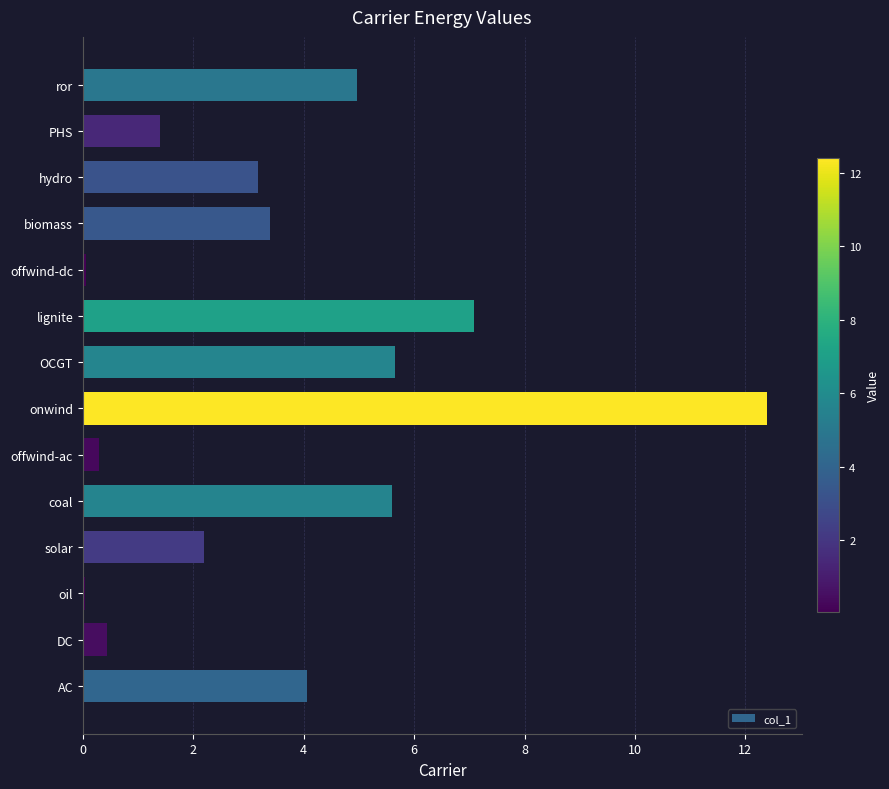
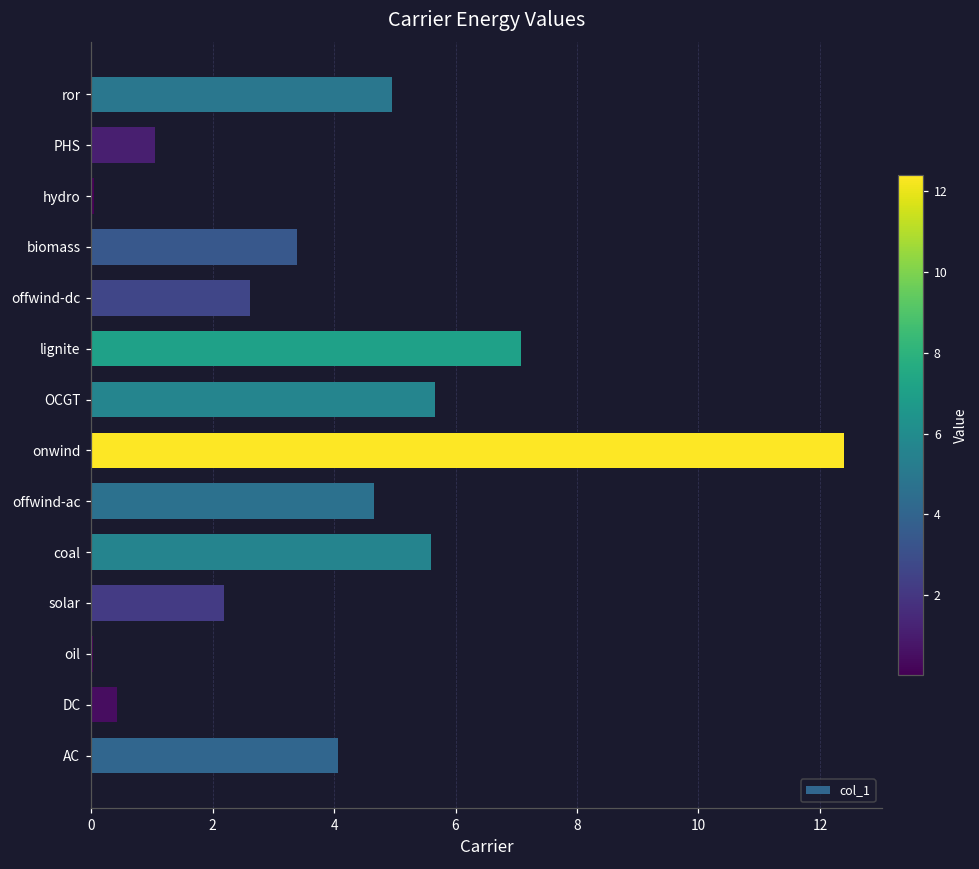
  {
    "ror": 5.0,
-   "PHS": 1.4,
-   "hydro": 3.2,
+   "PHS": 1.1,
+   "hydro": 0.1,
    "biomass": 3.4,
-   "offwind-dc": 0.1,
+   "offwind-dc": 2.6,
    "lignite": 7.1,
    "OCGT": 5.7,
    "onwind": 12.4,
-   "offwind-ac": 0.3,
+   "offwind-ac": 4.7,
    "coal": 5.6,
    "solar": 2.2,
    "DC": 0.4,
    "AC": 4.1
  }
